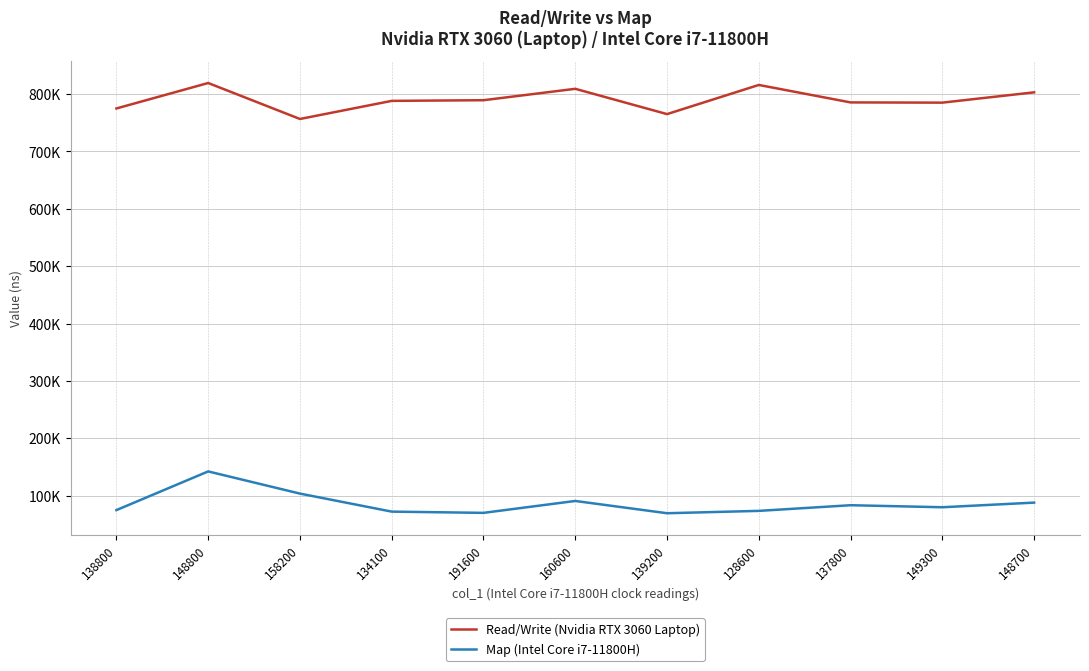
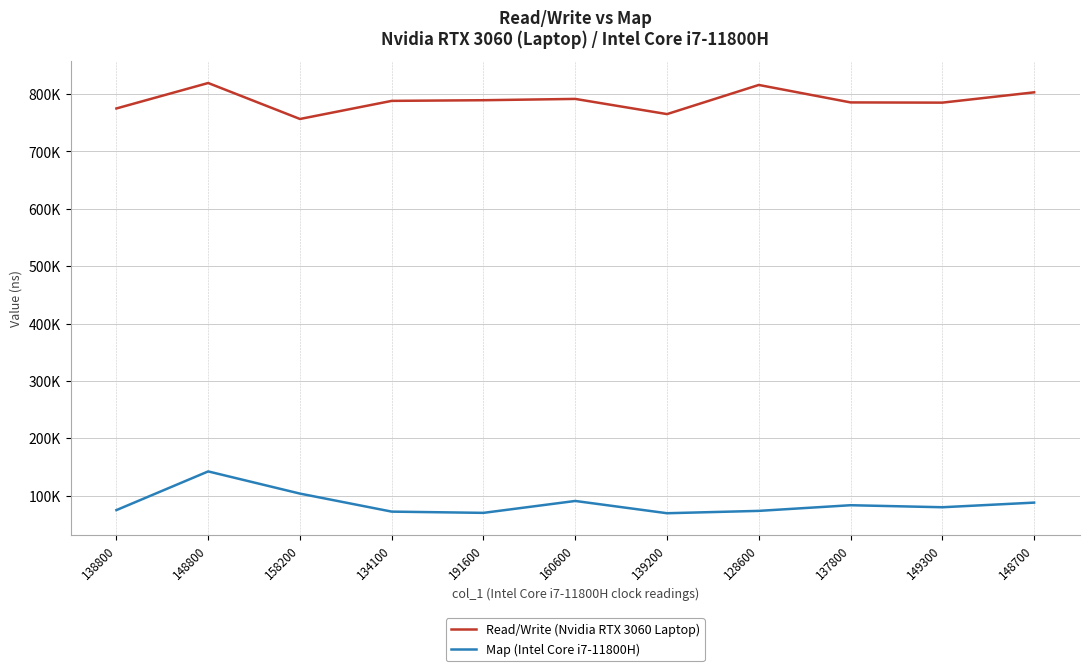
  {
    "Read/Write (Nvidia RTX 3060 Laptop)": {
      "138800": 770000,
      "148800": 820000,
      "158200": 760000,
      "134100": 790000,
      "191600": 790000,
-     "160600": 810000,
+     "160600": 790000,
      "139200": 770000,
      "128600": 820000,
      "137800": 790000,
      "149300": 780000,
      "148700": 800000
    },
    "Map (Intel Core i7-11800H)": {
      "138800": 70000,
      "148800": 140000,
      "158200": 100000,
      "134100": 70000,
      "191600": 70000,
      "160600": 90000,
      "139200": 70000,
      "128600": 70000,
      "137800": 80000,
      "149300": 80000,
      "148700": 90000
    }
  }
